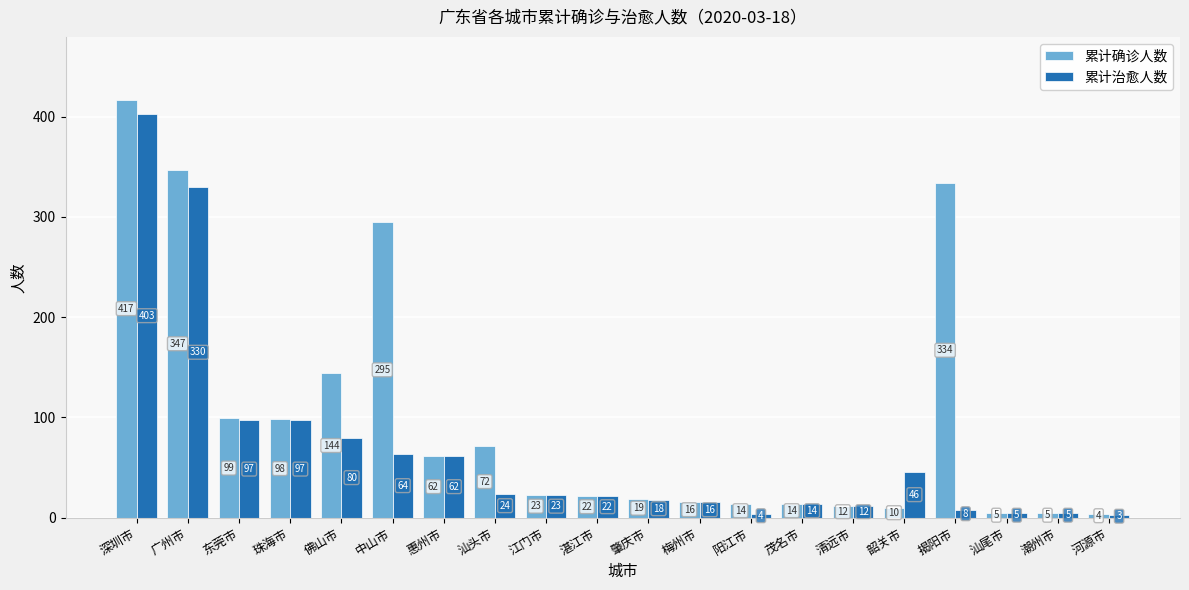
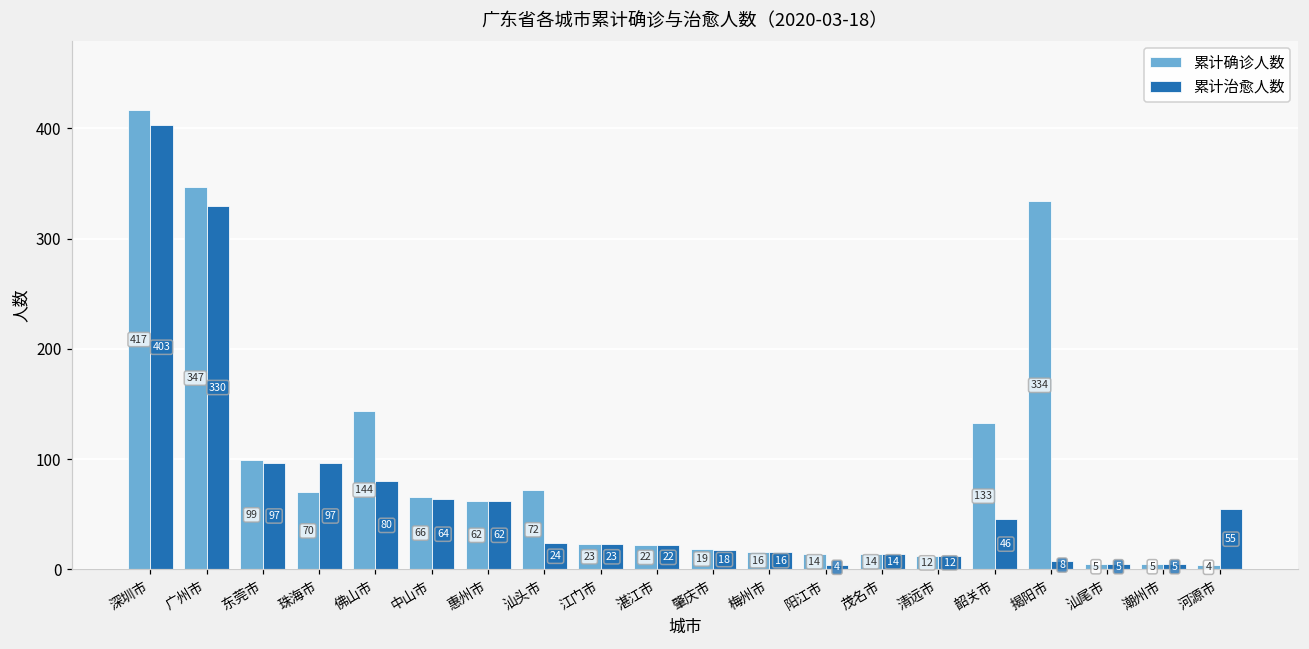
  {
    "累计确诊人数": {
-     "珠海市": 98,
-     "中山市": 295,
-     "韶关市": 10
+     "珠海市": 70,
+     "中山市": 66,
+     "韶关市": 133
    },
    "累计治愈人数": {
-     "河源市": 3
+     "河源市": 55
    }
  }
